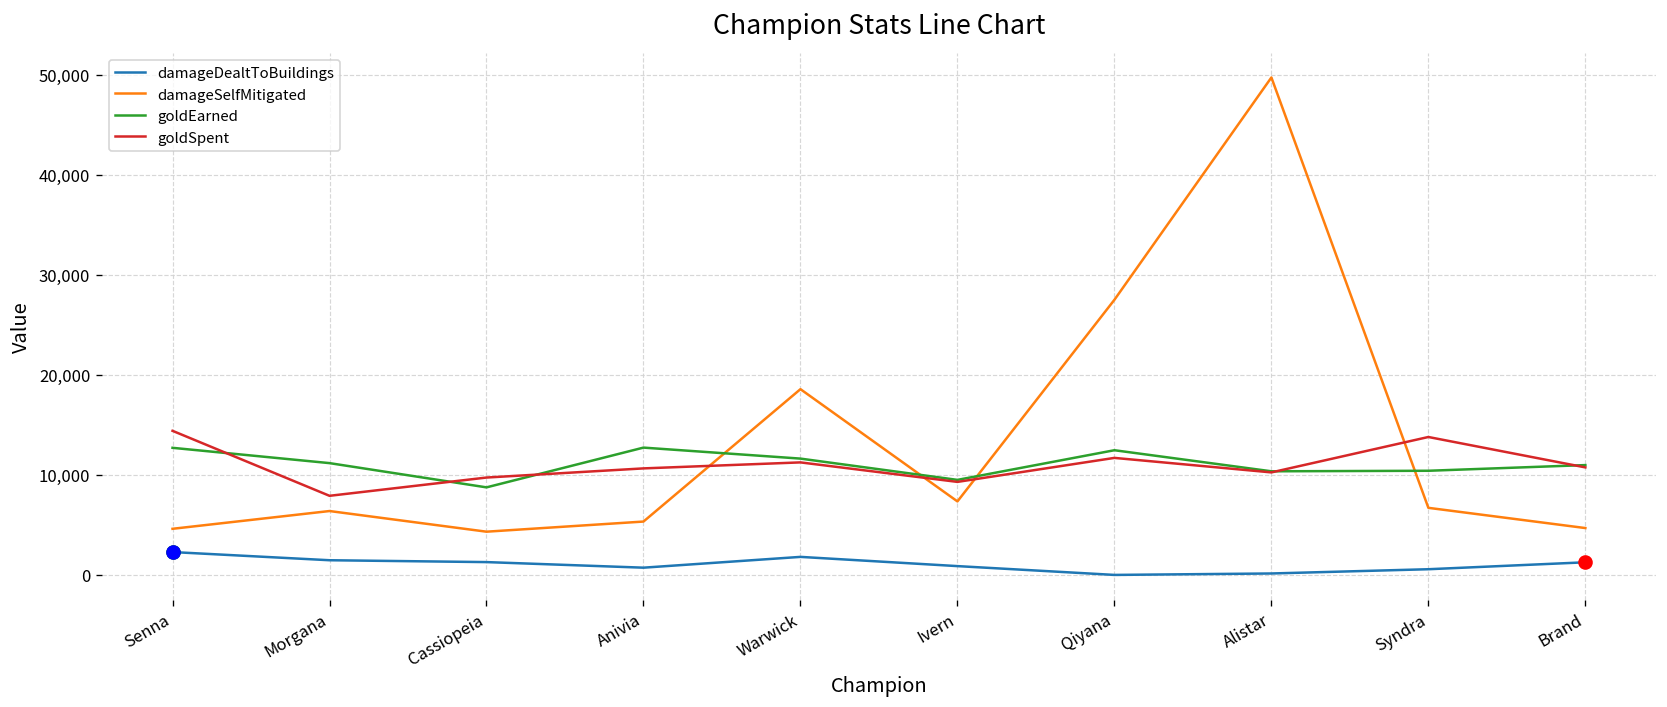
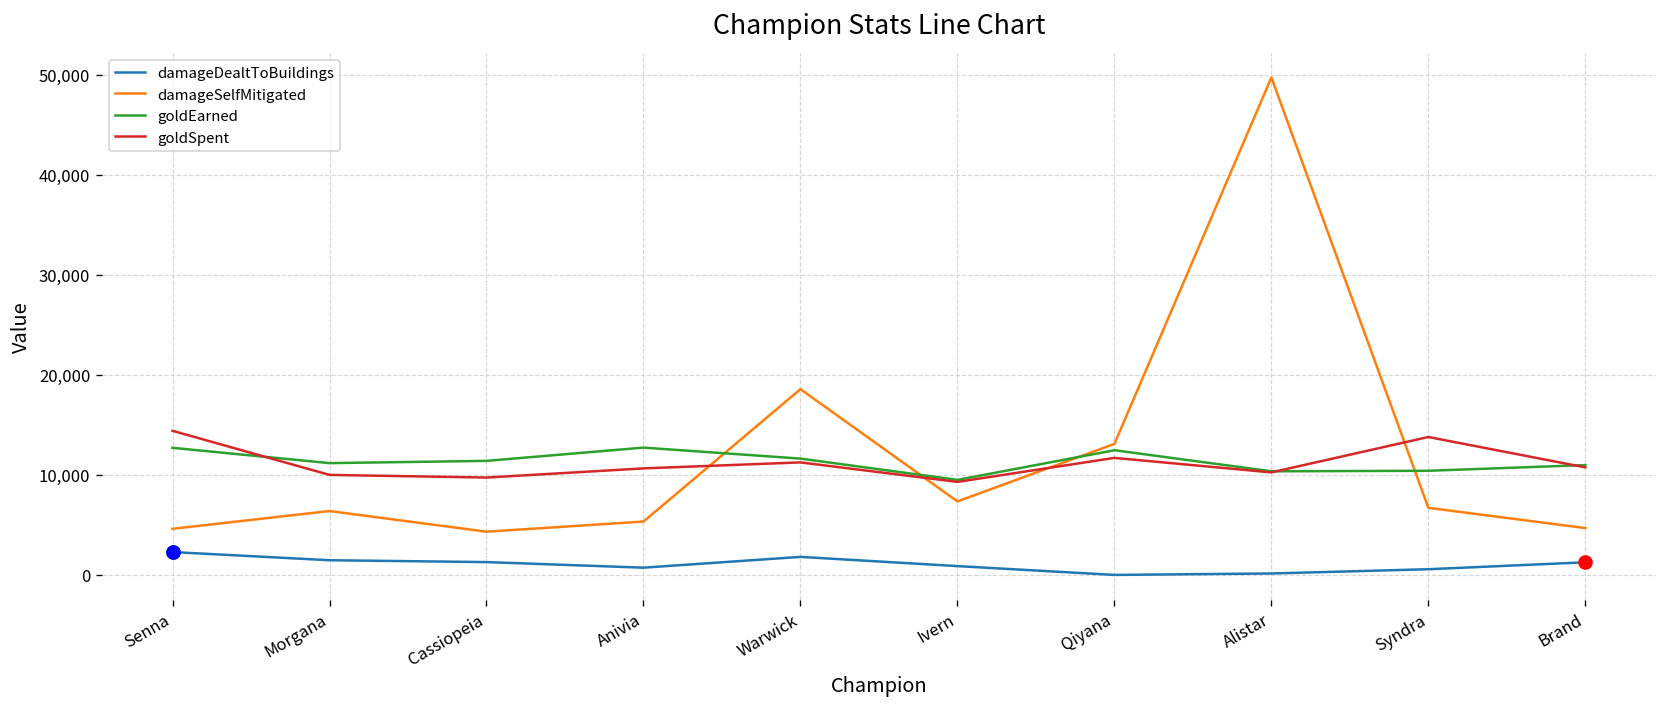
  {
    "damageDealtToBuildings": {
      "Morgana": "1,000",
      "Cassiopeia": "1,000",
      "Anivia": "1,000",
      "Warwick": "2,000",
      "Ivern": "1,000",
      "Qiyana": "0",
      "Alistar": "0",
      "Syndra": "1,000"
    },
    "damageSelfMitigated": {
      "Senna": "5,000",
      "Morgana": "6,000",
      "Cassiopeia": "4,000",
      "Anivia": "5,000",
      "Warwick": "19,000",
      "Ivern": "7,000",
-     "Qiyana": "28,000",
+     "Qiyana": "13,000",
      "Alistar": "50,000",
      "Syndra": "7,000",
      "Brand": "5,000"
    },
    "goldEarned": {
      "Senna": "13,000",
      "Morgana": "11,000",
-     "Cassiopeia": "9,000",
+     "Cassiopeia": "11,000",
      "Anivia": "13,000",
      "Warwick": "12,000",
      "Qiyana": "12,000",
      "Syndra": "10,000"
    },
    "goldSpent": {
      "Senna": "14,000",
-     "Morgana": "8,000",
+     "Morgana": "10,000",
      "Cassiopeia": "10,000",
      "Anivia": "11,000",
      "Warwick": "11,000",
      "Qiyana": "12,000",
      "Syndra": "14,000"
    }
  }
